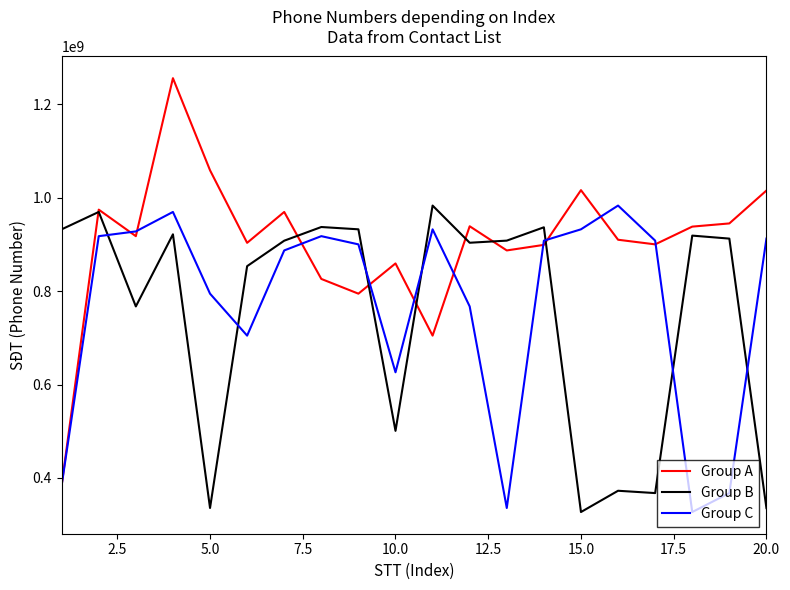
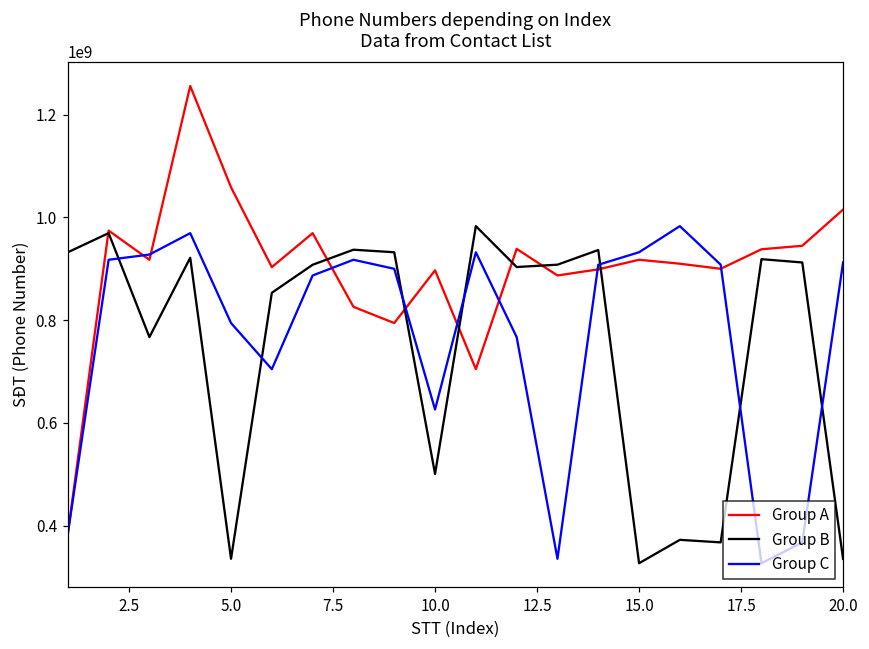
  {
    "Group A": {
      "5.0": 1060000000,
-     "10.0": 860000000,
-     "15.0": 1020000000,
+     "10.0": 900000000,
+     "15.0": 920000000,
      "20.0": 1020000000
    },
    "Group B": {
      "5.0": 340000000,
      "10.0": 500000000,
      "15.0": 330000000,
      "20.0": 340000000
    },
    "Group C": {
      "5.0": 790000000,
      "10.0": 630000000,
      "15.0": 930000000,
      "20.0": 910000000
    }
  }
